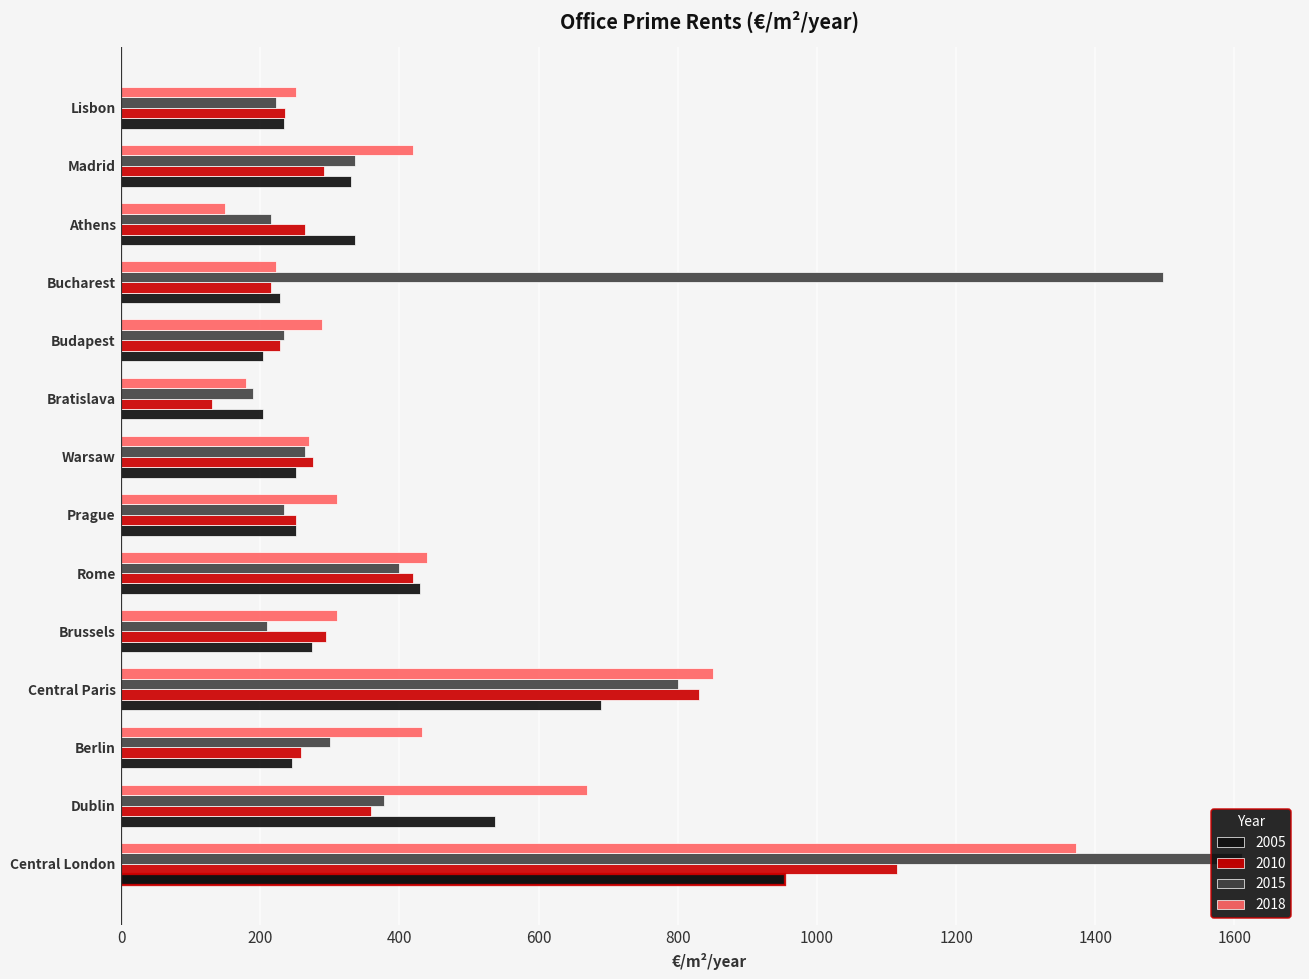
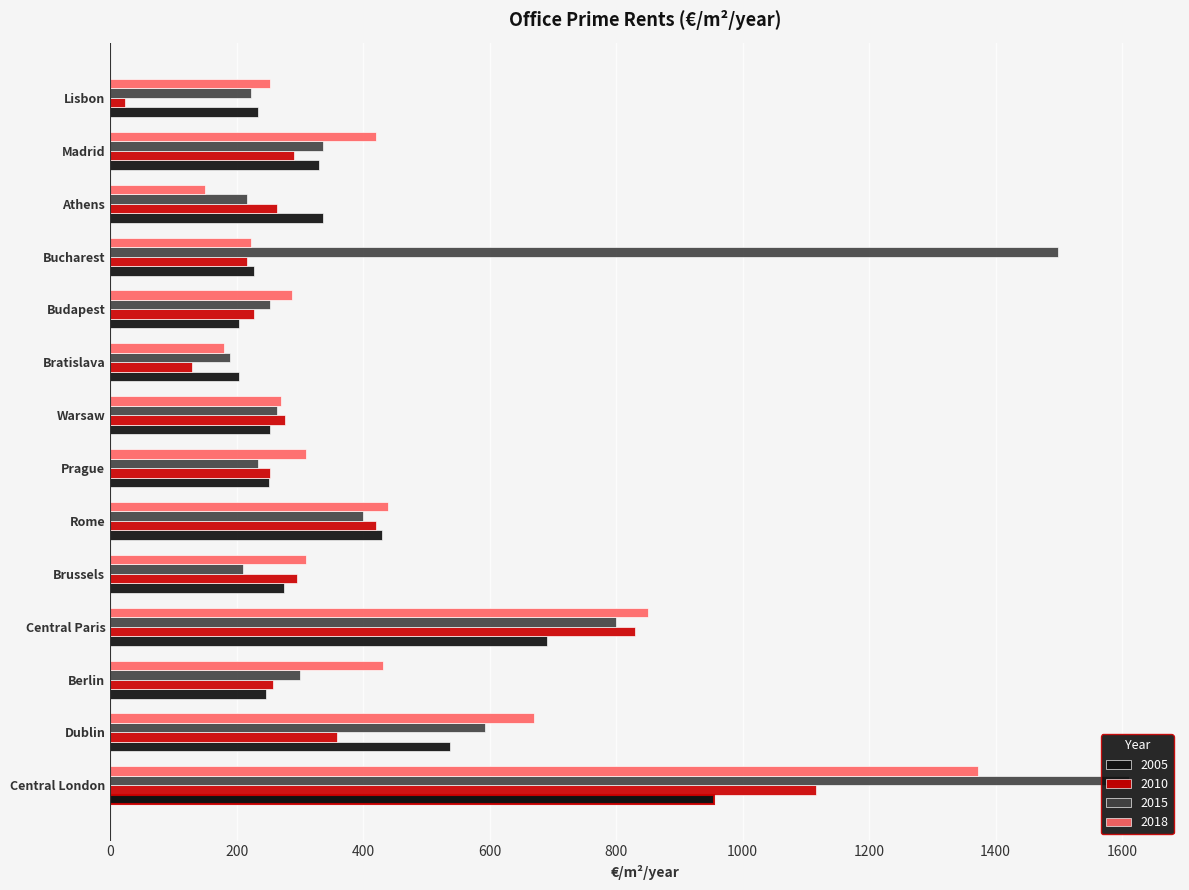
  {
    "2010": {
-     "Lisbon": 240,
+     "Lisbon": 20,
      "Madrid": 290,
      "Athens": 260,
      "Bucharest": 220,
      "Budapest": 230,
      "Bratislava": 130,
      "Warsaw": 280,
      "Prague": 250,
      "Rome": 420,
      "Brussels": 300,
      "Central Paris": 830,
      "Berlin": 260,
      "Dublin": 360,
      "Central London": 1120
    },
    "2015": {
      "Lisbon": 220,
      "Madrid": 340,
      "Athens": 220,
      "Bucharest": 1500,
-     "Budapest": 230,
+     "Budapest": 250,
      "Bratislava": 190,
      "Warsaw": 260,
      "Prague": 230,
      "Rome": 400,
      "Brussels": 210,
      "Central Paris": 800,
      "Berlin": 300,
-     "Dublin": 380
+     "Dublin": 590
    },
    "2018": {
      "Lisbon": 250,
      "Madrid": 420,
      "Athens": 150,
      "Bucharest": 220,
      "Budapest": 290,
      "Bratislava": 180,
      "Warsaw": 270,
      "Prague": 310,
      "Rome": 440,
      "Brussels": 310,
      "Central Paris": 850,
      "Berlin": 430,
      "Dublin": 670,
      "Central London": 1370
    }
  }
